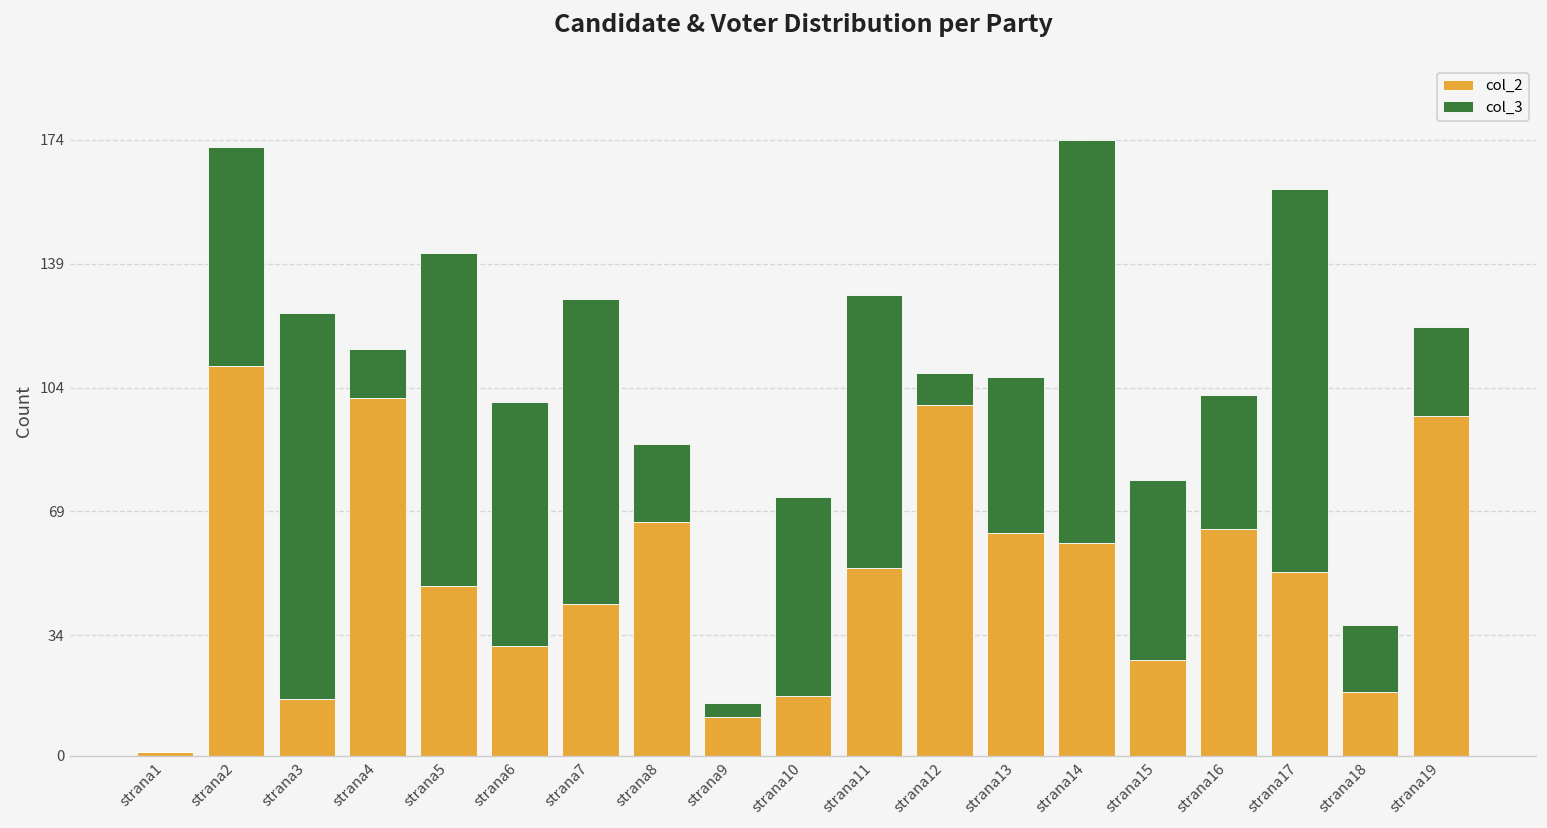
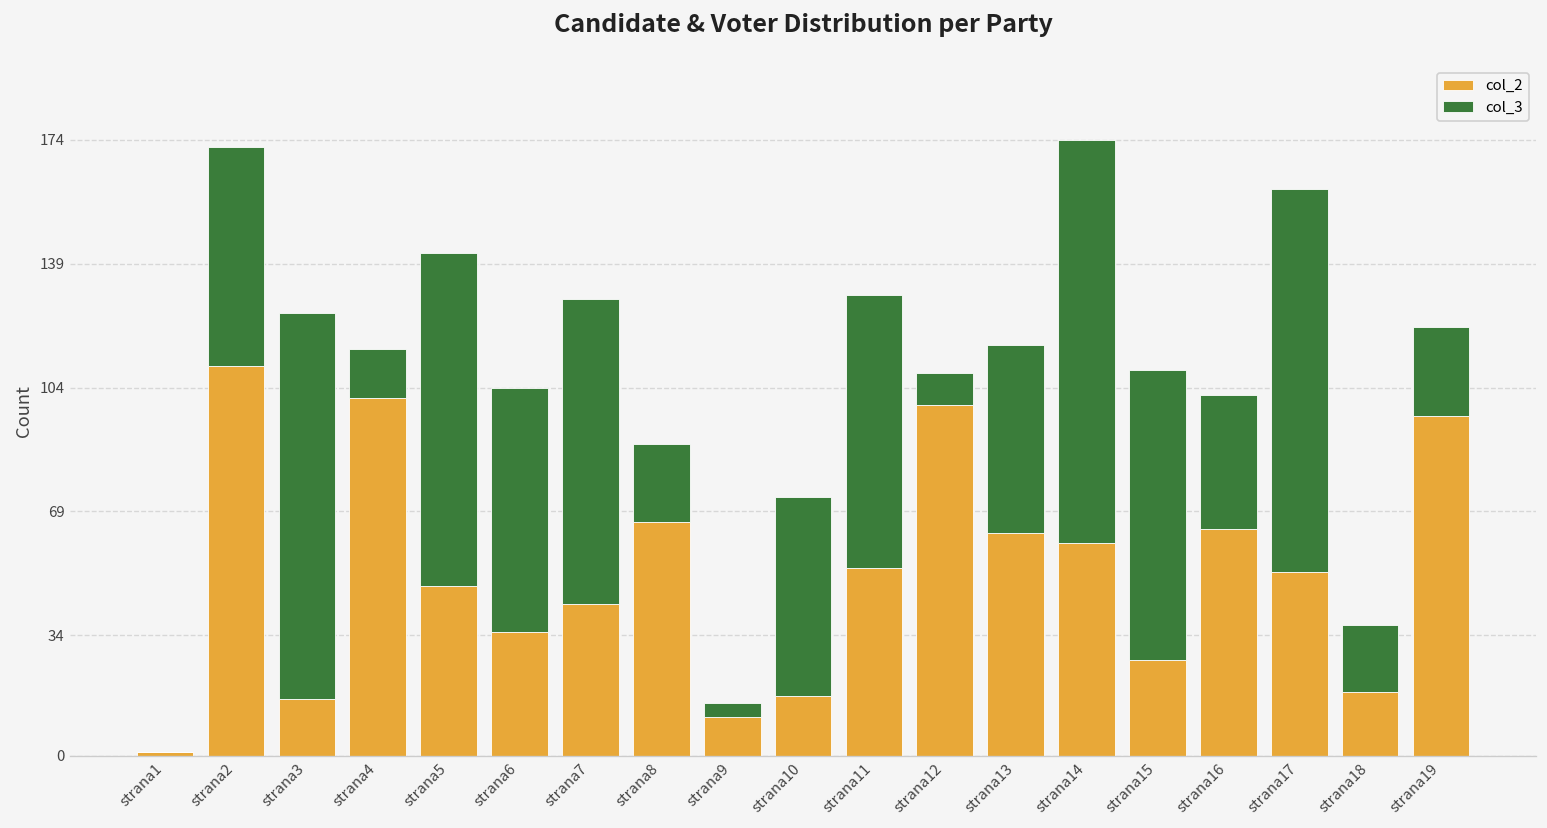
  {
    "col_2": {
      "strana1": 1,
      "strana2": 110,
      "strana3": 16,
      "strana4": 101,
      "strana5": 48,
-     "strana6": 31,
+     "strana6": 35,
      "strana7": 43,
      "strana8": 66,
      "strana9": 11,
      "strana10": 17,
      "strana11": 53,
      "strana12": 99,
      "strana13": 63,
      "strana14": 60,
      "strana15": 27,
      "strana16": 64,
      "strana17": 52,
      "strana18": 18,
      "strana19": 96
    },
    "col_3": {
      "strana1": 0,
      "strana2": 62,
      "strana3": 109,
      "strana4": 14,
      "strana5": 94,
      "strana6": 69,
      "strana7": 86,
      "strana8": 22,
      "strana9": 4,
      "strana10": 56,
      "strana11": 77,
      "strana12": 9,
-     "strana13": 44,
+     "strana13": 53,
      "strana14": 114,
-     "strana15": 51,
+     "strana15": 82,
      "strana16": 38,
      "strana17": 108,
      "strana18": 19,
      "strana19": 25
    }
  }
